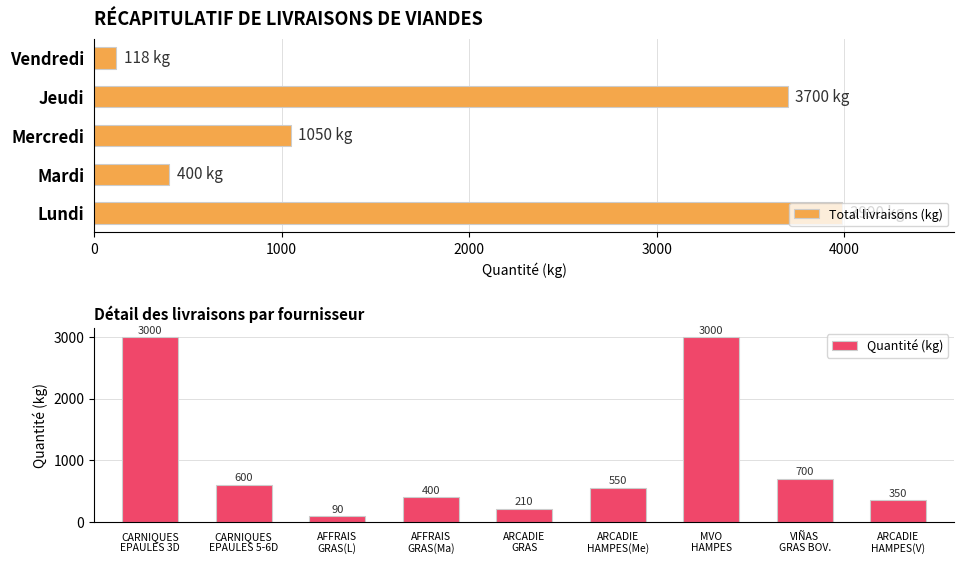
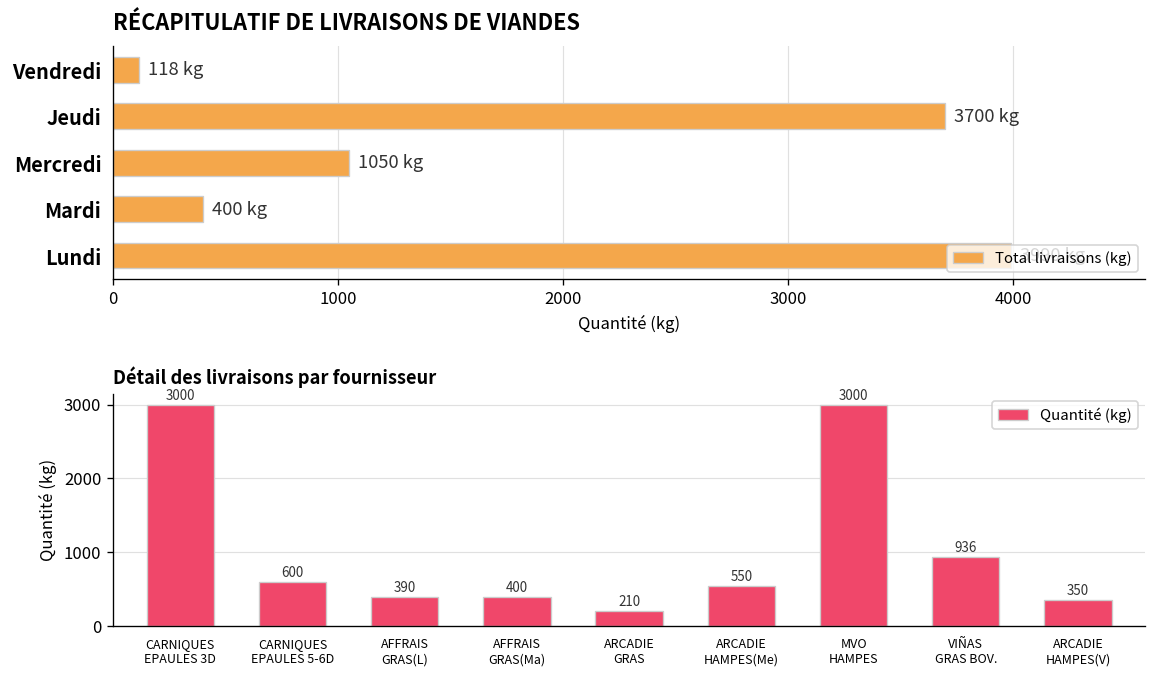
  {
    "RÉCAPITULATIF DE LIVRAISONS DE VIANDES": {
      "Vendredi": 118,
      "Jeudi": 3700,
      "Mercredi": 1050,
      "Mardi": 400
    },
    "Détail des livraisons par fournisseur": {
      "CARNIQUES EPAULES 3D": 3000,
      "CARNIQUES EPAULES 5-6D": 600,
-     "AFFRAIS GRAS(L)": 90,
+     "AFFRAIS GRAS(L)": 390,
      "AFFRAIS GRAS(Ma)": 400,
      "ARCADIE GRAS": 210,
      "ARCADIE HAMPES(Me)": 550,
      "MVO HAMPES": 3000,
-     "VIÑAS GRAS BOV.": 700,
+     "VIÑAS GRAS BOV.": 936,
      "ARCADIE HAMPES(V)": 350
    }
  }
